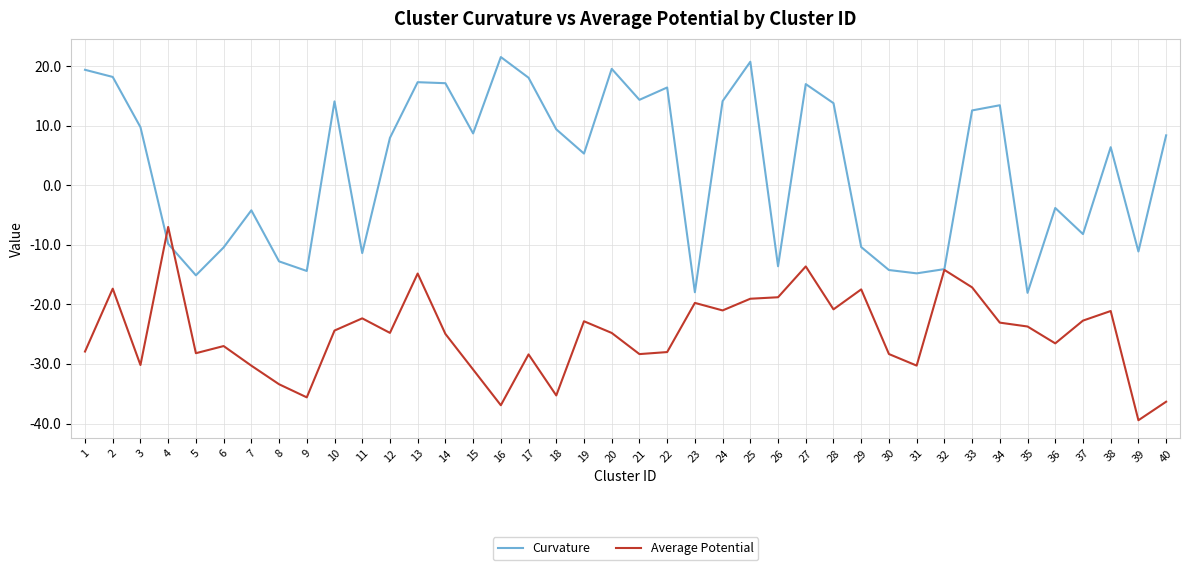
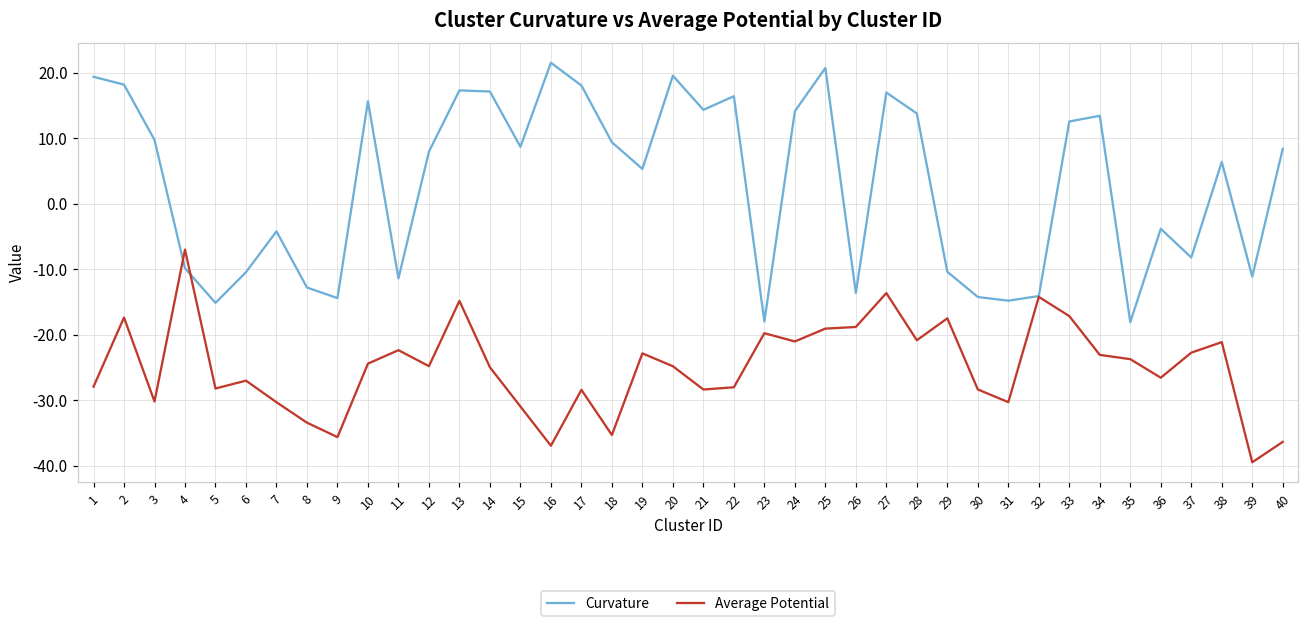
  {
    "Curvature": {
      "1": 19,
      "2": 18,
      "3": 10,
      "4": -10,
      "5": -15,
      "6": -10,
      "7": -4,
      "8": -13,
      "9": -14,
-     "10": 14,
+     "10": 16,
      "11": -11,
      "12": 8,
      "13": 17,
      "14": 17,
      "15": 9,
      "16": 22,
      "17": 18,
      "18": 9,
      "19": 5,
      "20": 20,
      "21": 14,
      "22": 16,
      "23": -18,
      "24": 14,
      "25": 21,
      "26": -14,
      "27": 17,
      "28": 14,
      "29": -10,
      "30": -14,
      "31": -15,
      "33": 13,
      "34": 13,
      "35": -18,
      "36": -4,
      "37": -8,
      "38": 6,
      "39": -11,
      "40": 8
    },
    "Average Potential": {
      "1": -28,
      "2": -17,
      "3": -30,
      "4": -7,
      "5": -28,
      "6": -27,
      "7": -30,
      "8": -33,
      "9": -36,
      "10": -24,
      "11": -22,
      "12": -25,
      "13": -15,
      "14": -25,
      "15": -31,
      "16": -37,
      "17": -28,
      "18": -35,
      "19": -23,
      "20": -25,
      "21": -28,
      "22": -28,
      "23": -20,
      "24": -21,
      "25": -19,
      "26": -19,
      "27": -14,
      "28": -21,
      "29": -17,
      "30": -28,
      "31": -30,
      "33": -17,
      "34": -23,
      "35": -24,
      "36": -27,
      "37": -23,
      "38": -21,
      "39": -39,
      "40": -36
    }
  }
